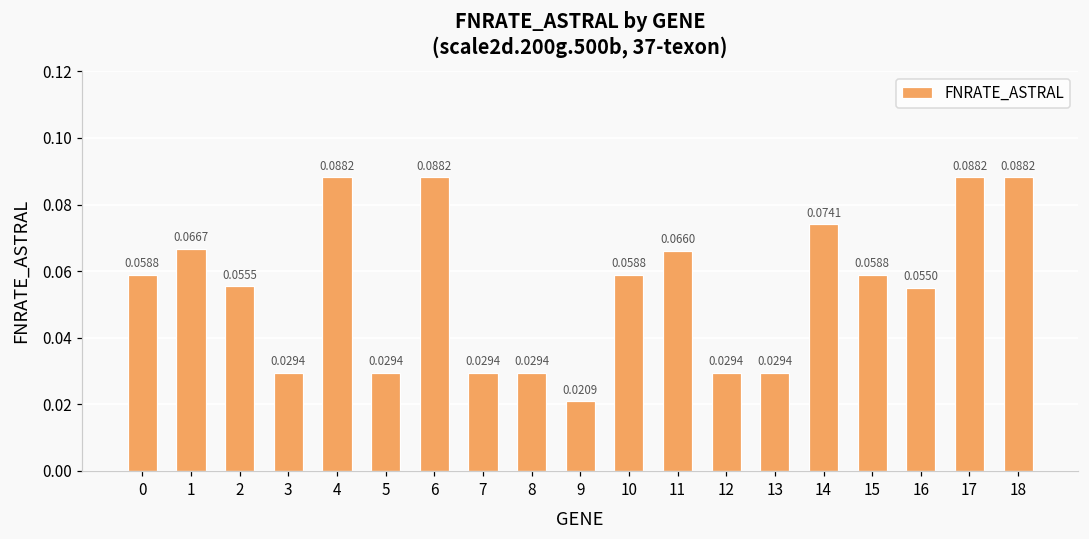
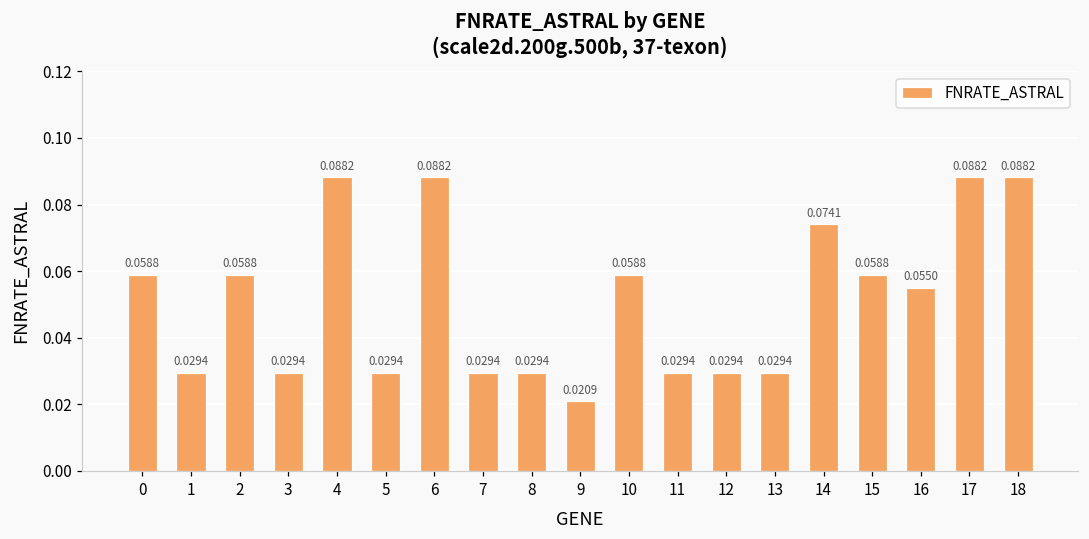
  {
    "0": 0.0588,
-   "1": 0.0667,
-   "2": 0.0555,
+   "1": 0.0294,
+   "2": 0.0588,
    "3": 0.0294,
    "4": 0.0882,
    "5": 0.0294,
    "6": 0.0882,
    "7": 0.0294,
    "8": 0.0294,
    "9": 0.0209,
    "10": 0.0588,
-   "11": 0.0660,
+   "11": 0.0294,
    "12": 0.0294,
    "13": 0.0294,
    "14": 0.0741,
    "15": 0.0588,
    "16": 0.0550,
    "17": 0.0882,
    "18": 0.0882
  }
